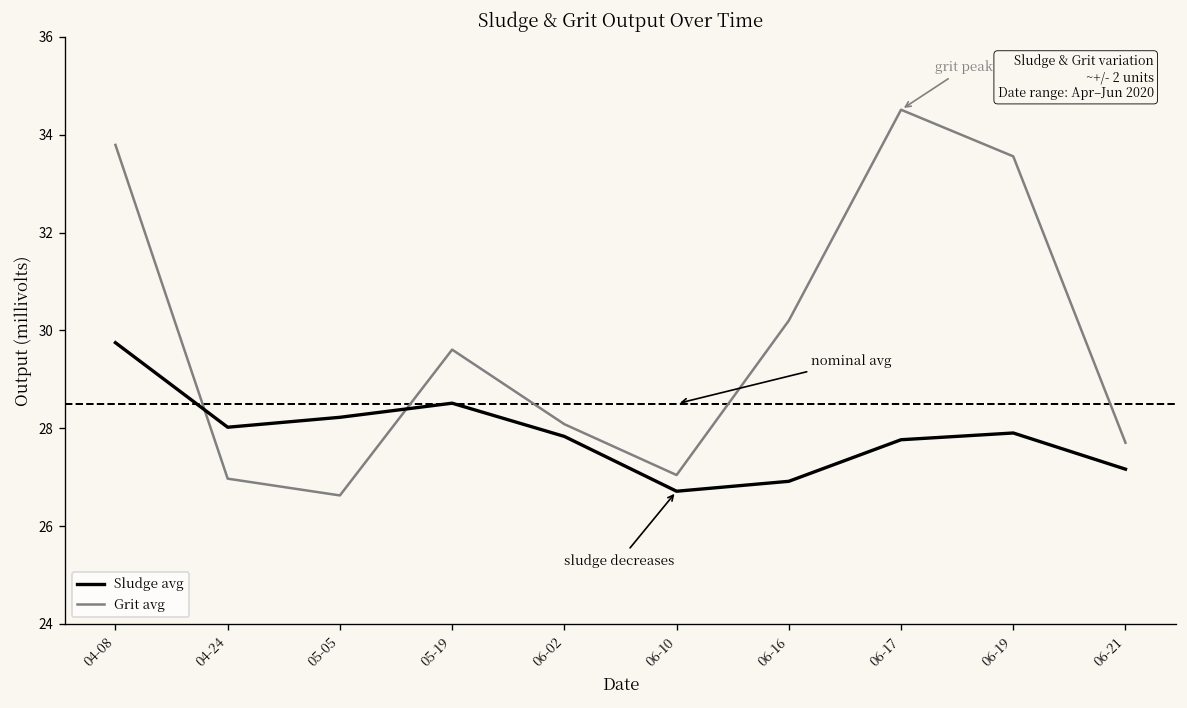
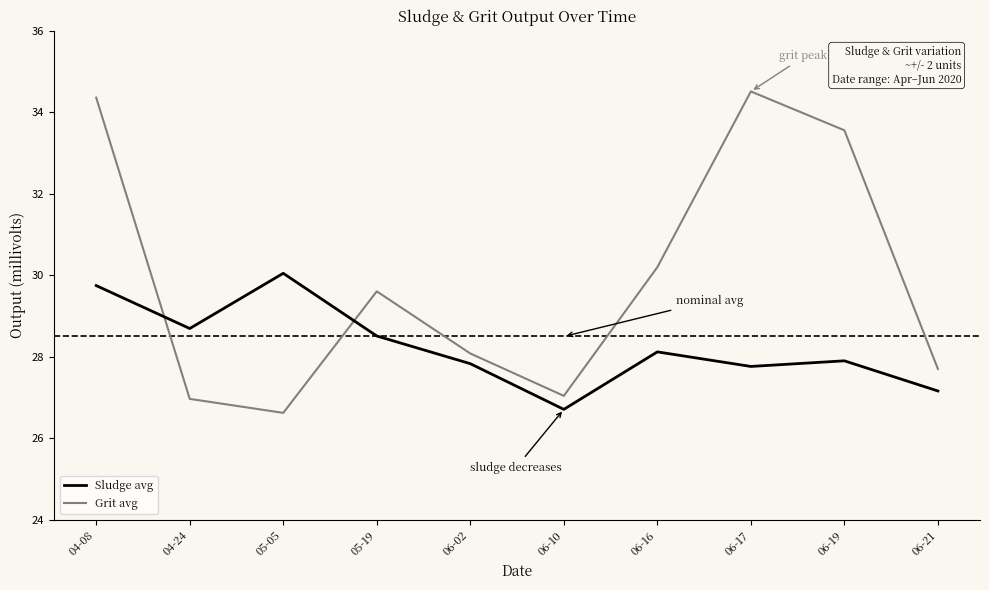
  {
    "Sludge avg": {
      "04-08": 29.7,
-     "04-24": 28.0,
-     "05-05": 28.2,
+     "04-24": 28.7,
+     "05-05": 30.0,
      "05-19": 28.5,
      "06-02": 27.8,
      "06-10": 26.7,
-     "06-16": 26.9,
+     "06-16": 28.1,
      "06-17": 27.8,
      "06-19": 27.9,
      "06-21": 27.2
    },
    "Grit avg": {
-     "04-08": 33.8,
+     "04-08": 34.4,
      "04-24": 27.0,
      "05-05": 26.6,
      "05-19": 29.6,
      "06-02": 28.1,
      "06-10": 27.0,
      "06-16": 30.2,
      "06-17": 34.5,
      "06-19": 33.6,
      "06-21": 27.7
    }
  }
